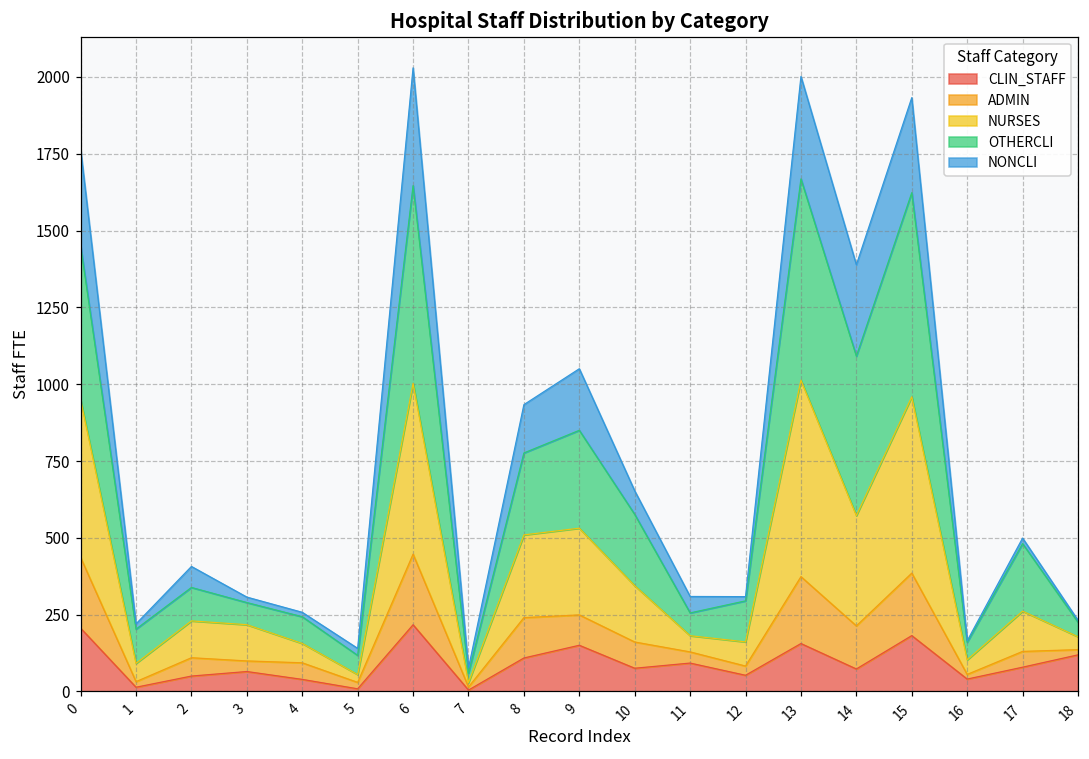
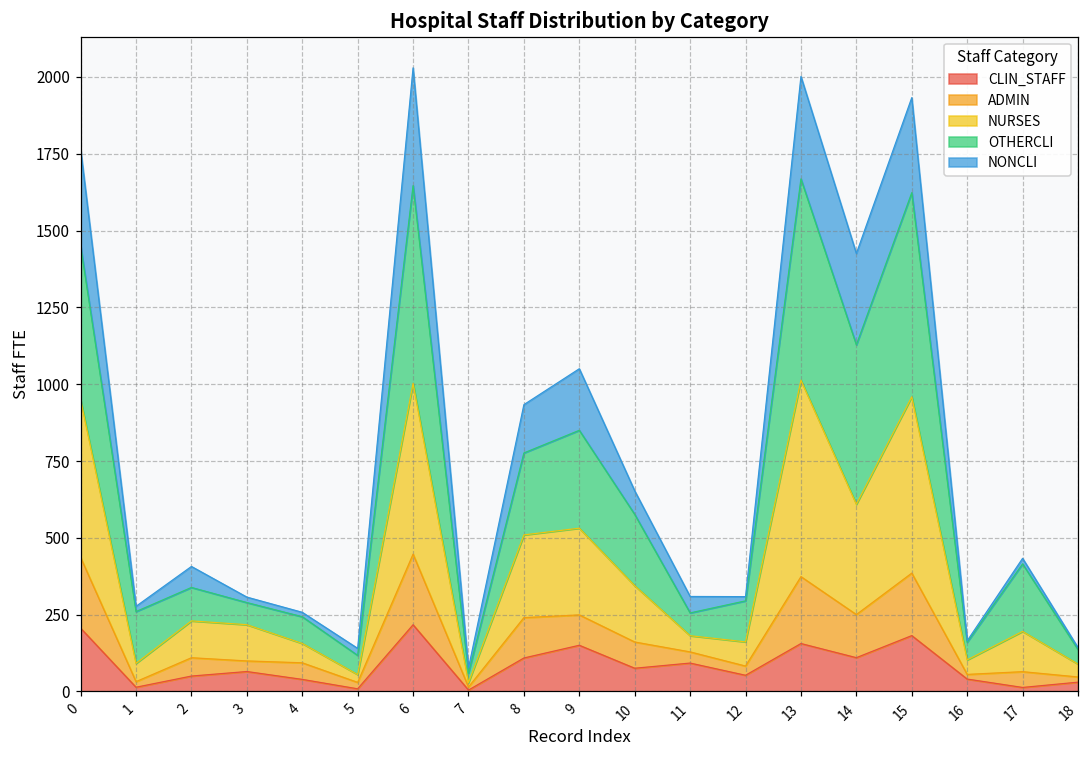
  {
    "CLIN_STAFF": {
      "0": 210,
      "1": 10,
      "2": 50,
      "3": 60,
      "4": 40,
      "5": 10,
      "6": 220,
      "7": 0,
      "8": 110,
      "9": 150,
      "10": 80,
      "11": 90,
      "12": 50,
      "13": 160,
-     "14": 70,
+     "14": 110,
      "15": 180,
      "16": 40,
-     "17": 80,
-     "18": 120
+     "17": 10,
+     "18": 30
    },
    "OTHERCLI": {
      "0": 500,
-     "1": 110,
+     "1": 170,
      "2": 110,
      "3": 70,
      "4": 90,
      "5": 60,
      "6": 640,
      "7": 30,
      "8": 270,
      "9": 320,
      "10": 230,
      "11": 70,
      "12": 130,
      "13": 650,
      "14": 520,
      "15": 660,
      "17": 220
    },
    "NONCLI": {
      "0": 310,
      "1": 20,
      "2": 70,
      "3": 20,
      "4": 10,
      "5": 20,
      "6": 380,
      "7": 20,
      "8": 160,
      "9": 200,
      "10": 80,
      "11": 50,
      "12": 10,
      "13": 330,
      "14": 300,
      "15": 310,
      "17": 20
    }
  }
